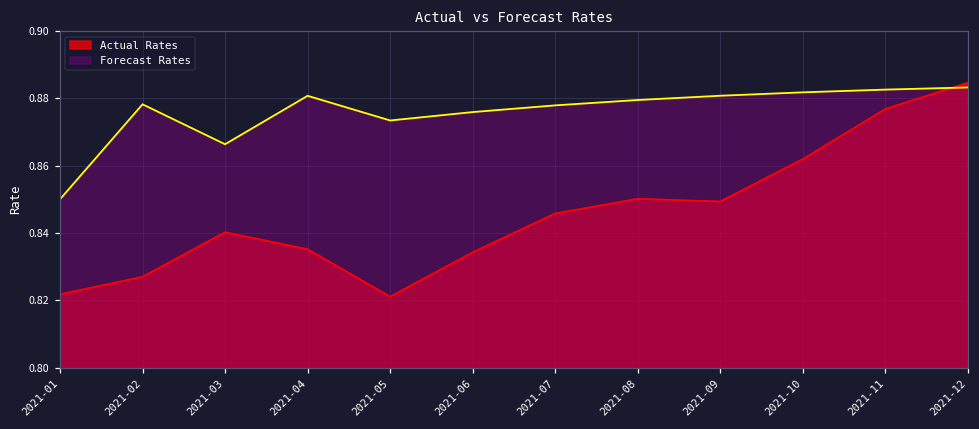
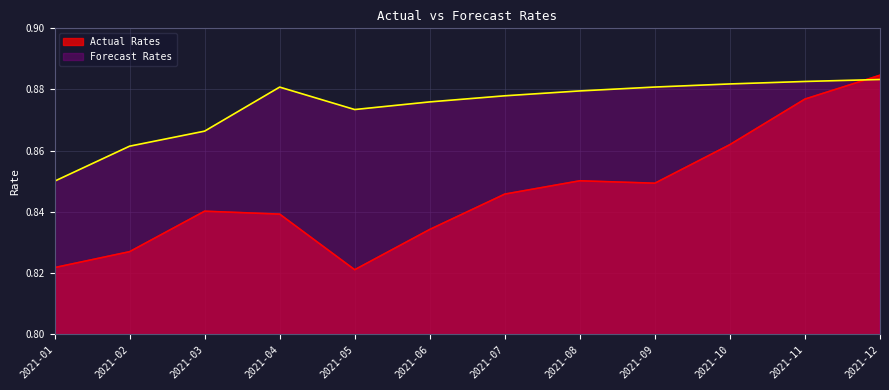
  {
    "Actual Rates": {
      "2021-01": 0.822,
      "2021-02": 0.827,
      "2021-03": 0.840,
-     "2021-04": 0.835,
+     "2021-04": 0.839,
      "2021-05": 0.821,
      "2021-06": 0.834,
      "2021-07": 0.846,
      "2021-08": 0.850,
      "2021-09": 0.849,
      "2021-10": 0.862,
      "2021-11": 0.877,
      "2021-12": 0.885
    },
    "Forecast Rates": {
      "2021-01": 0.850,
-     "2021-02": 0.878,
+     "2021-02": 0.861,
      "2021-03": 0.866,
      "2021-04": 0.881,
      "2021-05": 0.873,
      "2021-06": 0.876,
      "2021-07": 0.878,
      "2021-08": 0.880,
      "2021-09": 0.881,
      "2021-10": 0.882,
      "2021-11": 0.883,
      "2021-12": 0.883
    }
  }
